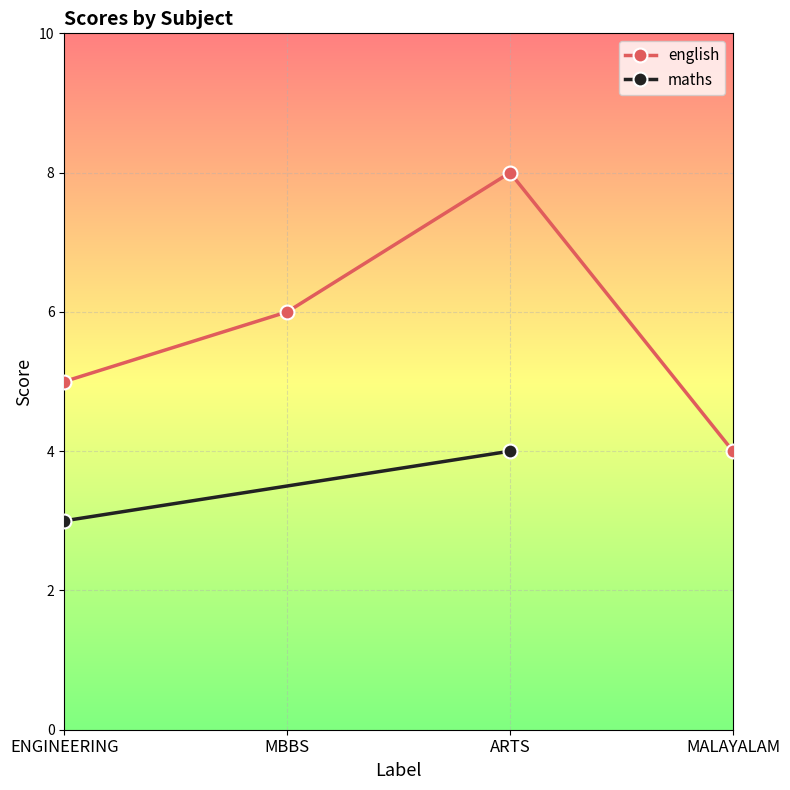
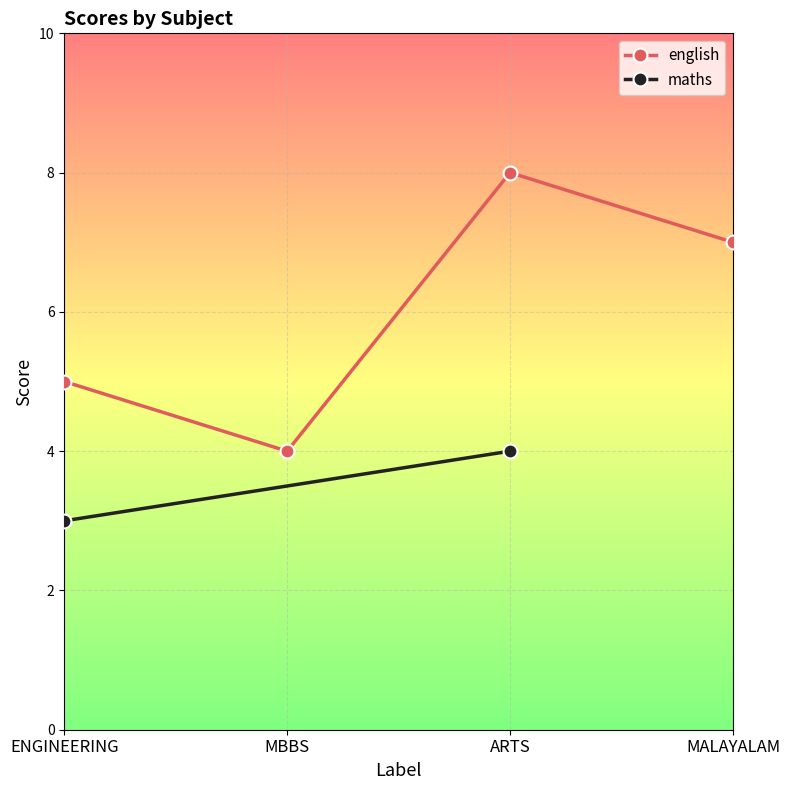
  {
    "english": {
      "ENGINEERING": 5,
-     "MBBS": 6,
+     "MBBS": 4,
      "ARTS": 8,
-     "MALAYALAM": 4
+     "MALAYALAM": 7
    },
    "maths": {
      "ENGINEERING": 3,
      "ARTS": 4
    }
  }
